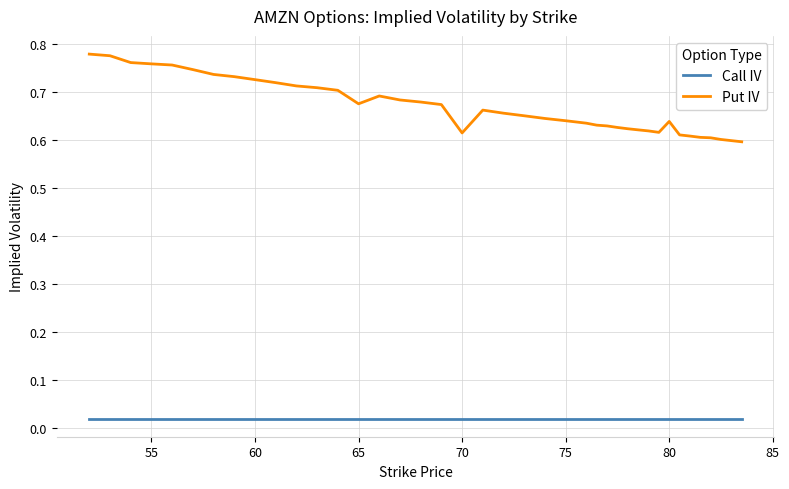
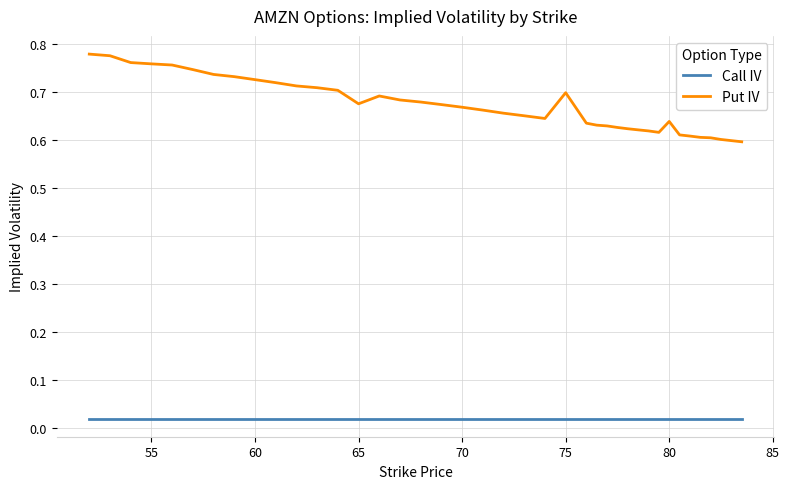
  {
    "Call IV": {
      "55": 0.02,
      "60": 0.02,
      "65": 0.02,
      "70": 0.02,
      "75": 0.02,
      "80": 0.02
    },
    "Put IV": {
      "55": 0.76,
      "60": 0.73,
      "65": 0.67,
-     "70": 0.61,
-     "75": 0.64,
+     "70": 0.67,
+     "75": 0.70,
      "80": 0.64
    }
  }
